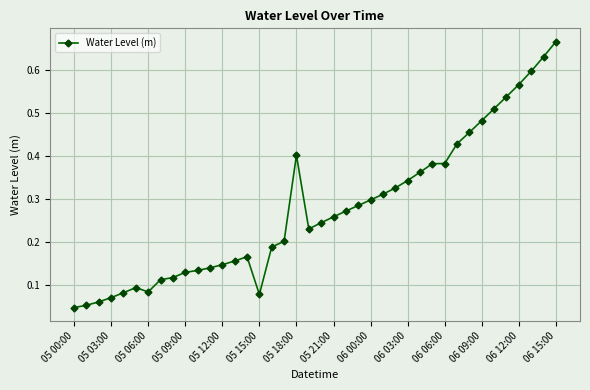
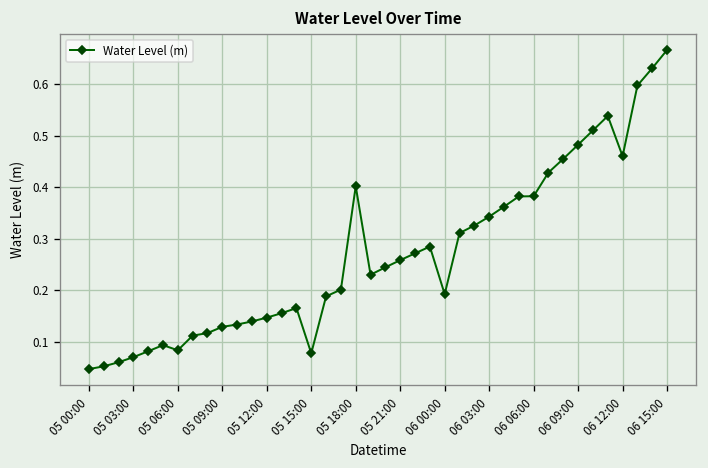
  {
    "05 00:00": 0.05,
    "05 03:00": 0.07,
    "05 06:00": 0.08,
    "05 09:00": 0.13,
    "05 12:00": 0.15,
    "05 15:00": 0.08,
    "05 18:00": 0.40,
    "05 21:00": 0.26,
-   "06 00:00": 0.30,
+   "06 00:00": 0.19,
    "06 03:00": 0.34,
    "06 06:00": 0.38,
    "06 09:00": 0.48,
-   "06 12:00": 0.57,
+   "06 12:00": 0.46,
    "06 15:00": 0.67
  }
